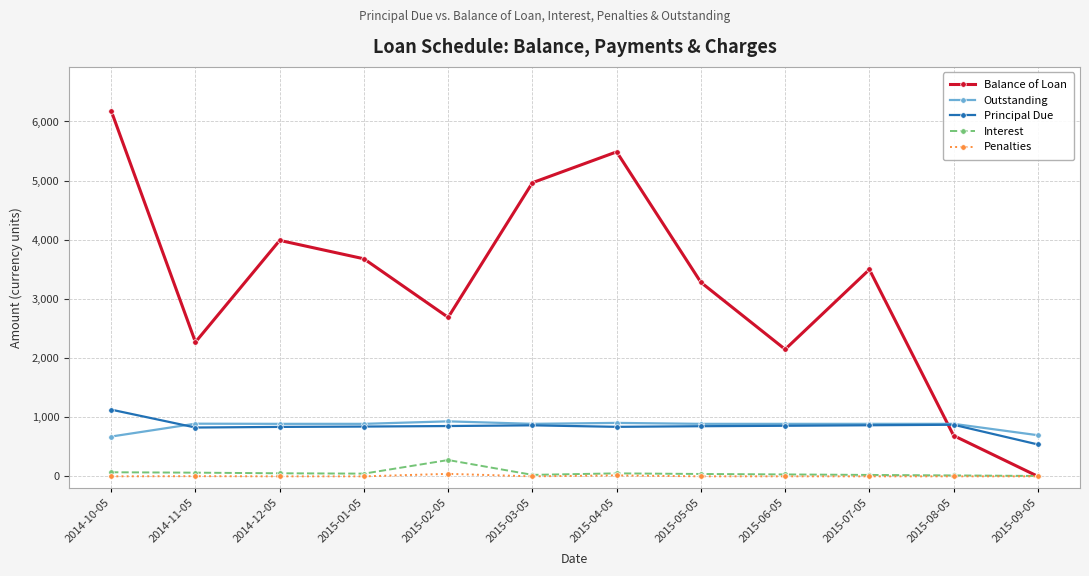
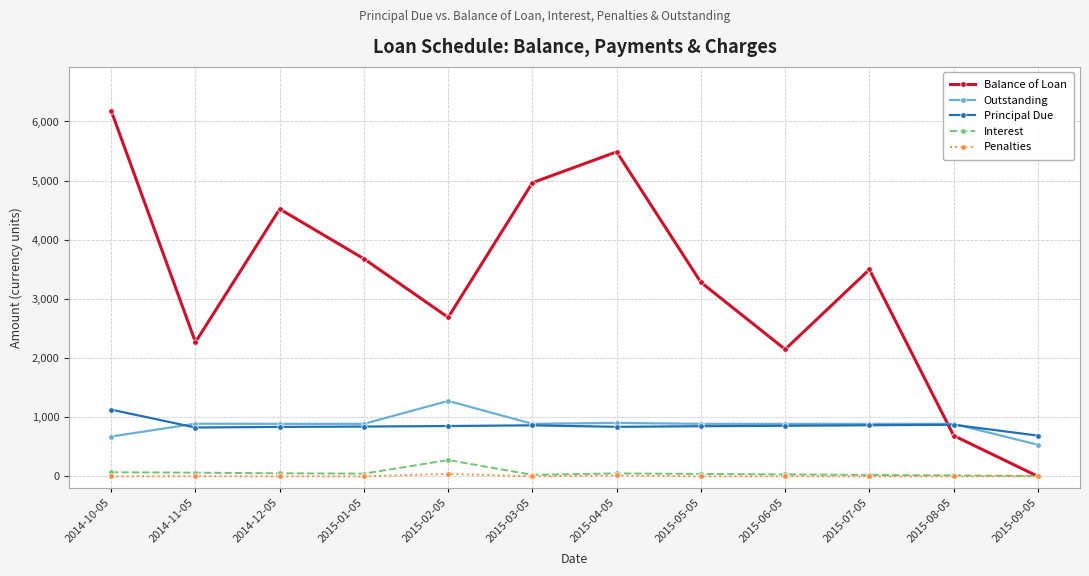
  {
    "Balance of Loan": {
      "2014-10-05": "6,200",
      "2014-11-05": "2,300",
-     "2014-12-05": "4,000",
+     "2014-12-05": "4,500",
      "2015-01-05": "3,700",
      "2015-02-05": "2,700",
      "2015-03-05": "5,000",
      "2015-04-05": "5,500",
      "2015-05-05": "3,300",
      "2015-06-05": "2,100",
      "2015-07-05": "3,500",
      "2015-08-05": "700"
    },
    "Outstanding": {
      "2014-10-05": "700",
      "2014-11-05": "900",
      "2014-12-05": "900",
      "2015-01-05": "900",
-     "2015-02-05": "900",
+     "2015-02-05": "1,300",
      "2015-04-05": "900",
-     "2015-09-05": "700"
+     "2015-09-05": "500"
    },
    "Principal Due": {
      "2014-10-05": "1,100",
      "2014-11-05": "800",
      "2014-12-05": "800",
      "2015-01-05": "800",
      "2015-02-05": "900",
      "2015-04-05": "800",
-     "2015-09-05": "500"
+     "2015-09-05": "700"
    },
    "Interest": {
      "2014-10-05": "100",
      "2014-11-05": "100",
      "2014-12-05": "100",
      "2015-01-05": "0",
      "2015-02-05": "300"
    },
    "Penalties": {
      "2014-10-05": "0",
      "2014-11-05": "0",
      "2014-12-05": "0",
      "2015-01-05": "0",
      "2015-02-05": "0"
    }
  }
